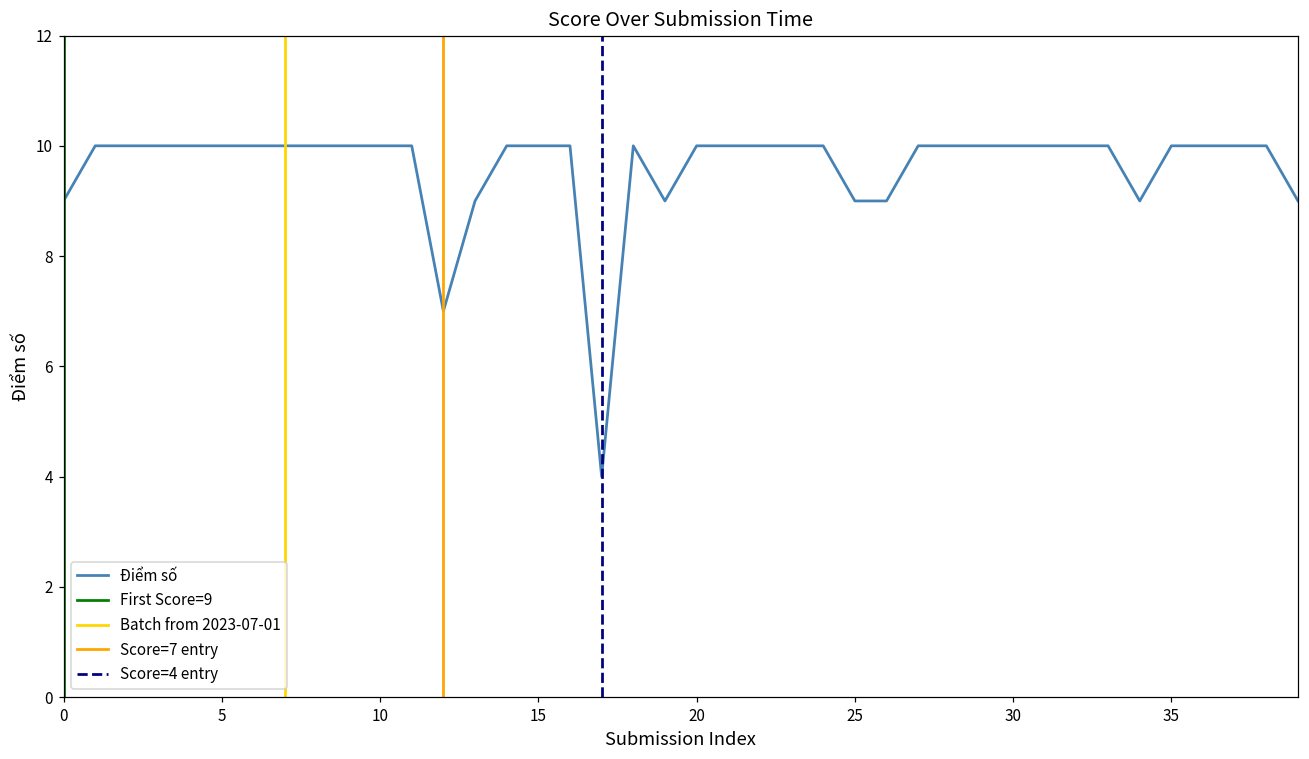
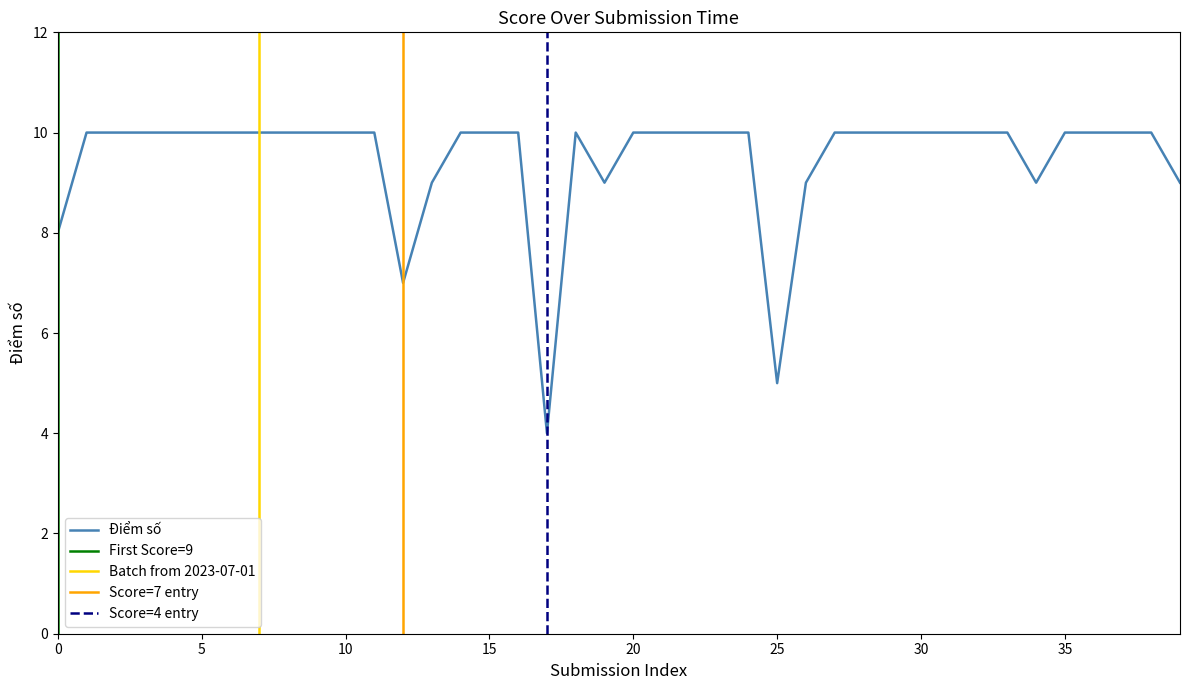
  {
-   "0": 9,
+   "0": 8,
    "5": 10,
    "10": 10,
    "15": 10,
    "20": 10,
-   "25": 9,
+   "25": 5,
    "30": 10,
    "35": 10
  }
